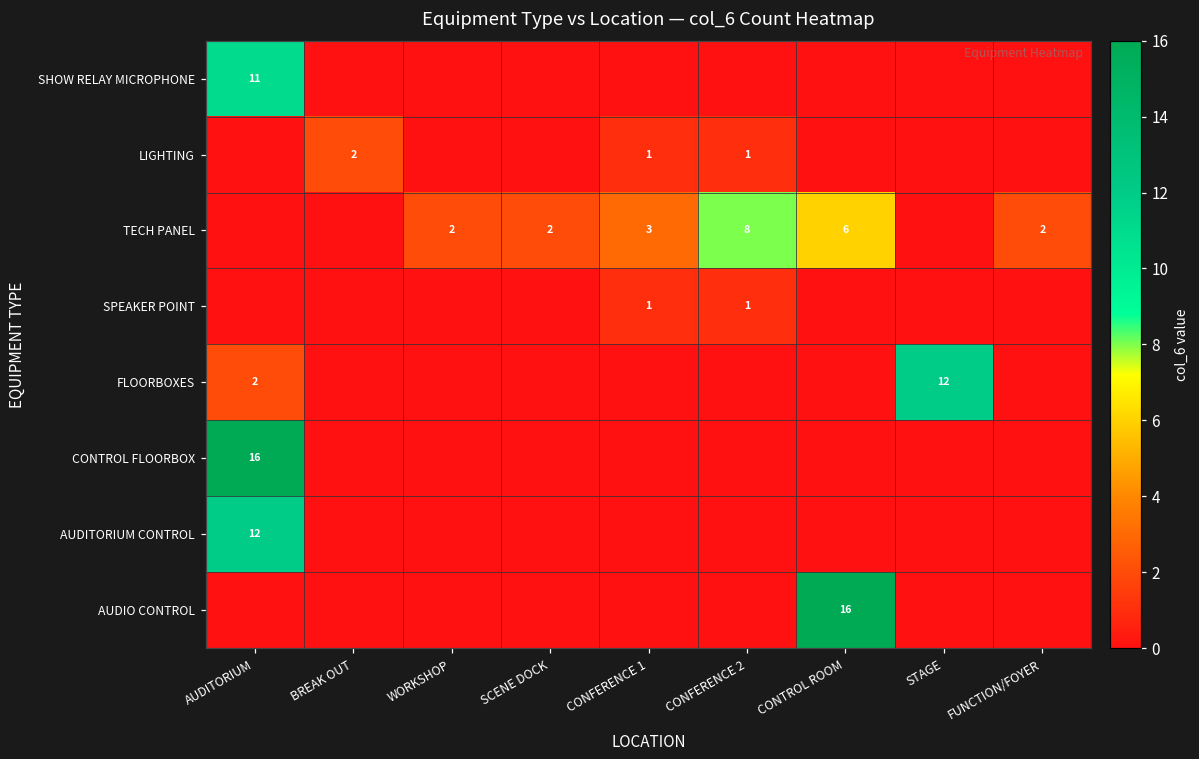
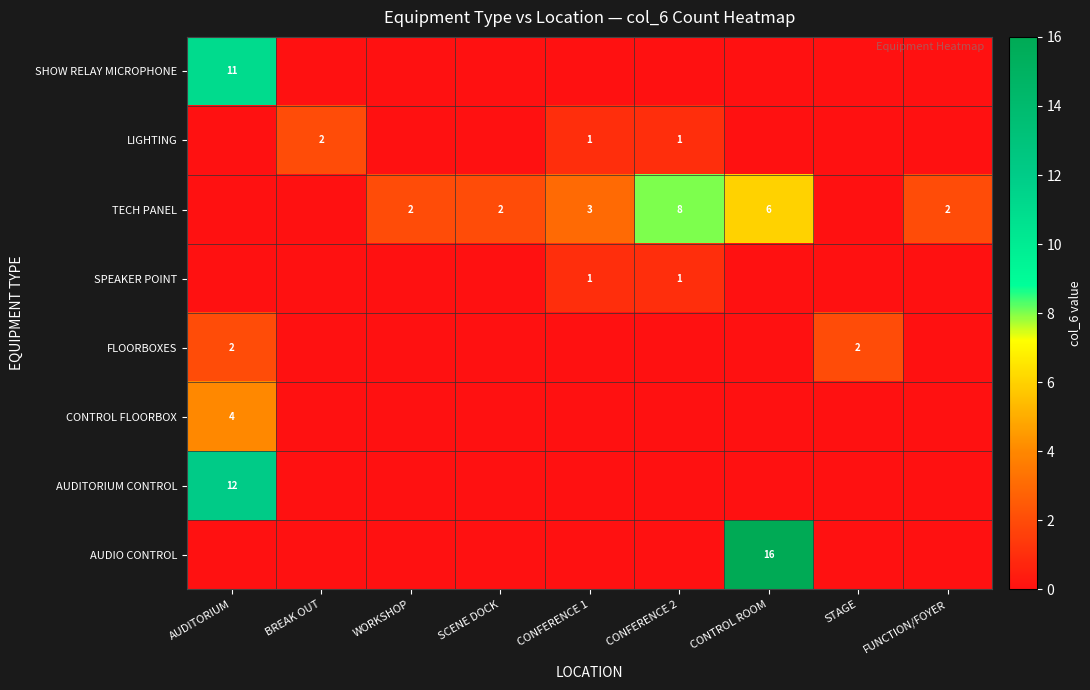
  {
    "SHOW RELAY MICROPHONE": {
      "AUDITORIUM": 11
    },
    "LIGHTING": {
      "BREAK OUT": 2,
      "CONFERENCE 1": 1,
      "CONFERENCE 2": 1
    },
    "TECH PANEL": {
      "WORKSHOP": 2,
      "SCENE DOCK": 2,
      "CONFERENCE 1": 3,
      "CONFERENCE 2": 8,
      "CONTROL ROOM": 6,
      "FUNCTION/FOYER": 2
    },
    "SPEAKER POINT": {
      "CONFERENCE 1": 1,
      "CONFERENCE 2": 1
    },
    "FLOORBOXES": {
      "AUDITORIUM": 2,
-     "STAGE": 12
+     "STAGE": 2
    },
    "CONTROL FLOORBOX": {
-     "AUDITORIUM": 16
+     "AUDITORIUM": 4
    },
    "AUDITORIUM CONTROL": {
      "AUDITORIUM": 12
    },
    "AUDIO CONTROL": {
      "CONTROL ROOM": 16
    }
  }
